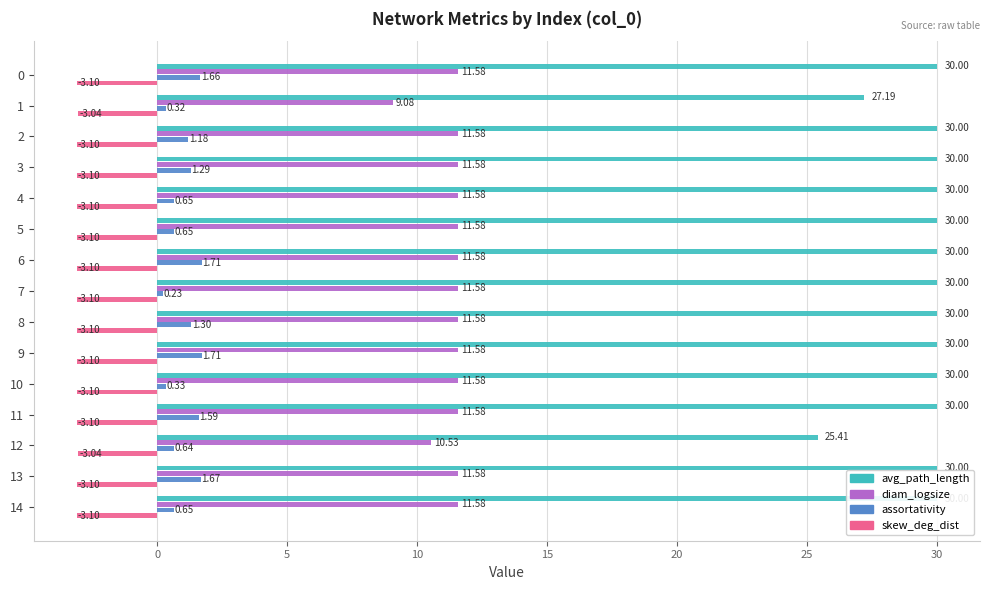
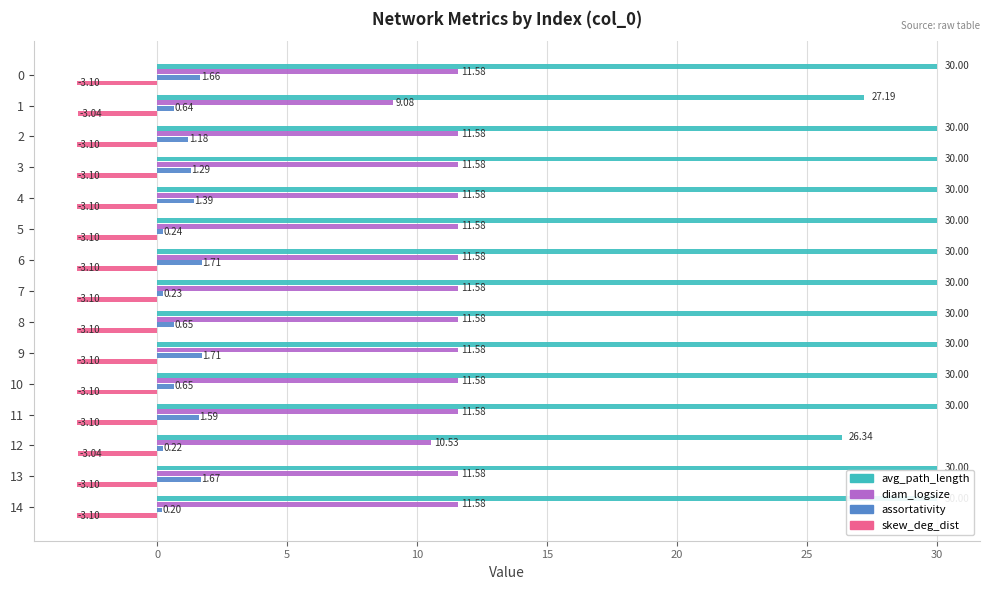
  {
    "avg_path_length": {
      "0": 30.00,
      "1": 27.19,
      "2": 30.00,
      "3": 30.00,
      "4": 30.00,
      "5": 30.00,
      "6": 30.00,
      "7": 30.00,
      "8": 30.00,
      "9": 30.00,
      "10": 30.00,
      "11": 30.00,
-     "12": 25.41
+     "12": 26.34
    },
    "diam_logsize": {
      "0": 11.58,
      "1": 9.08,
      "2": 11.58,
      "3": 11.58,
      "4": 11.58,
      "5": 11.58,
      "6": 11.58,
      "7": 11.58,
      "8": 11.58,
      "9": 11.58,
      "10": 11.58,
      "11": 11.58,
      "12": 10.53,
      "13": 11.58,
      "14": 11.58
    },
    "assortativity": {
      "0": 1.66,
-     "1": 0.32,
+     "1": 0.64,
      "2": 1.18,
      "3": 1.29,
-     "4": 0.65,
-     "5": 0.65,
+     "4": 1.39,
+     "5": 0.24,
      "6": 1.71,
      "7": 0.23,
-     "8": 1.30,
+     "8": 0.65,
      "9": 1.71,
-     "10": 0.33,
+     "10": 0.65,
      "11": 1.59,
-     "12": 0.64,
+     "12": 0.22,
      "13": 1.67,
-     "14": 0.65
+     "14": 0.20
    },
    "skew_deg_dist": {
      "0": -3.10,
      "1": -3.04,
      "2": -3.10,
      "3": -3.10,
      "4": -3.10,
      "5": -3.10,
      "6": -3.10,
      "7": -3.10,
      "8": -3.10,
      "9": -3.10,
      "10": -3.10,
      "11": -3.10,
      "12": -3.04,
      "13": -3.10,
      "14": -3.10
    }
  }
